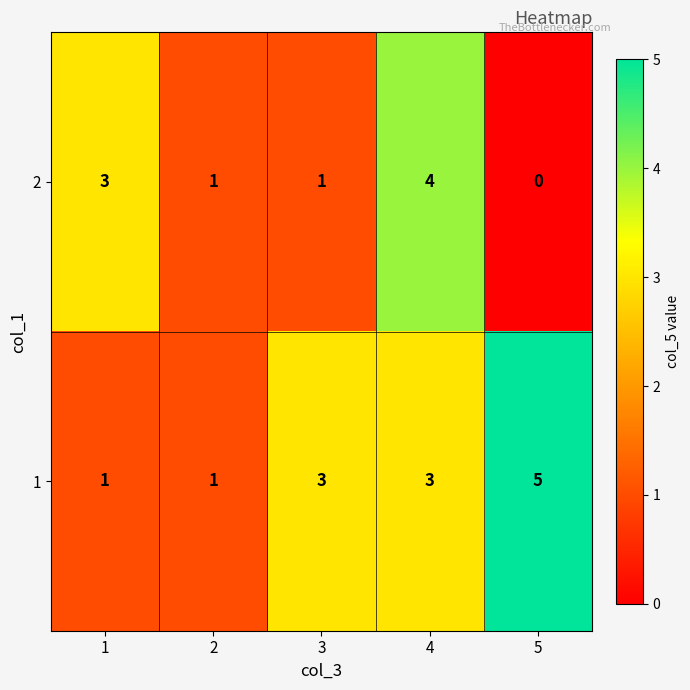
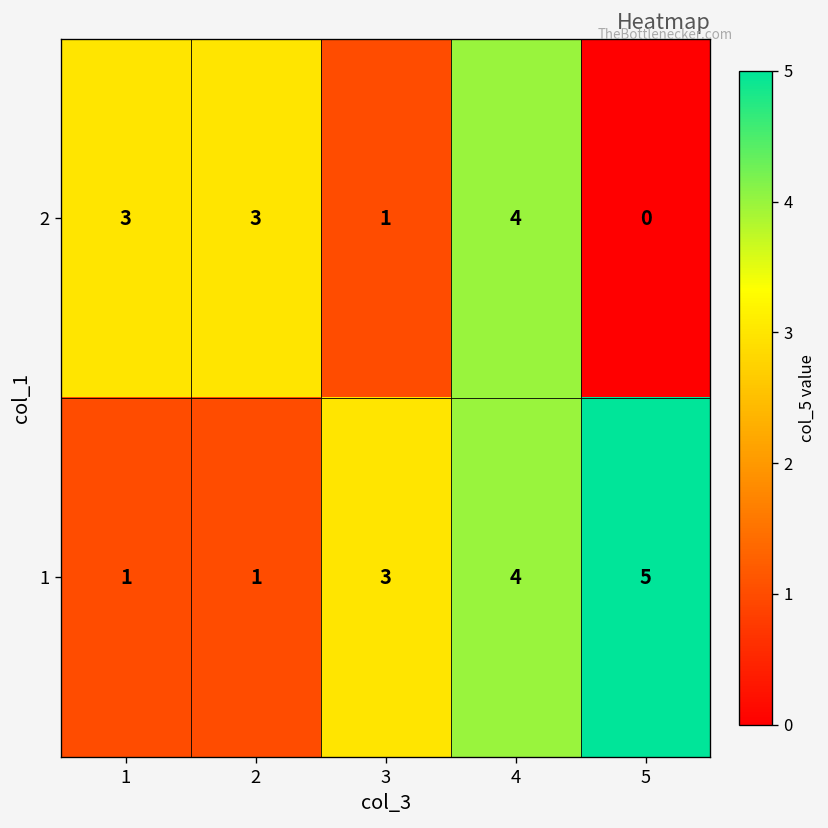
  {
    "2": {
      "1": 3,
-     "2": 1,
+     "2": 3,
      "3": 1,
      "4": 4,
      "5": 0
    },
    "1": {
      "1": 1,
      "2": 1,
      "3": 3,
-     "4": 3,
+     "4": 4,
      "5": 5
    }
  }
